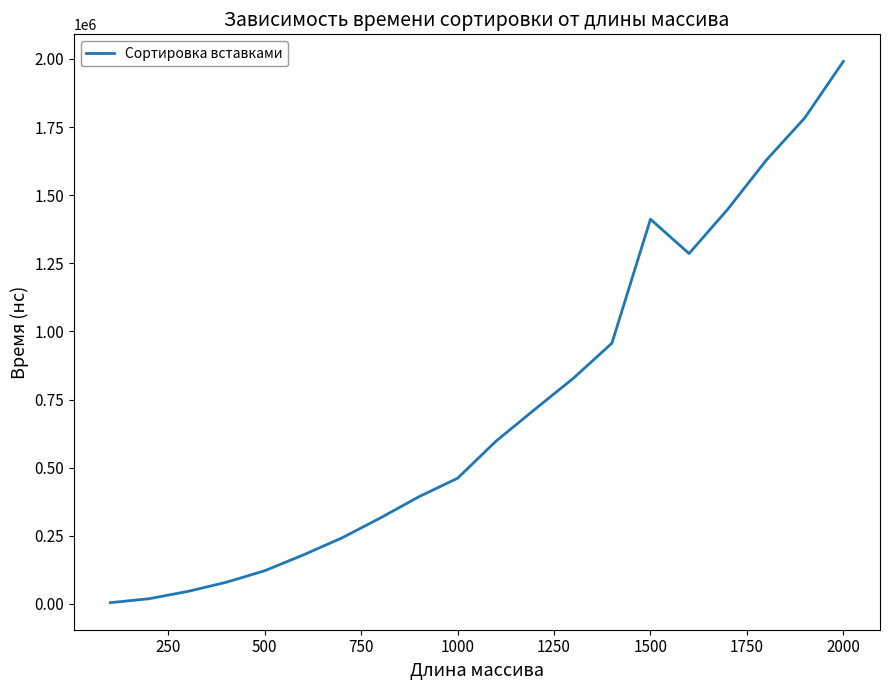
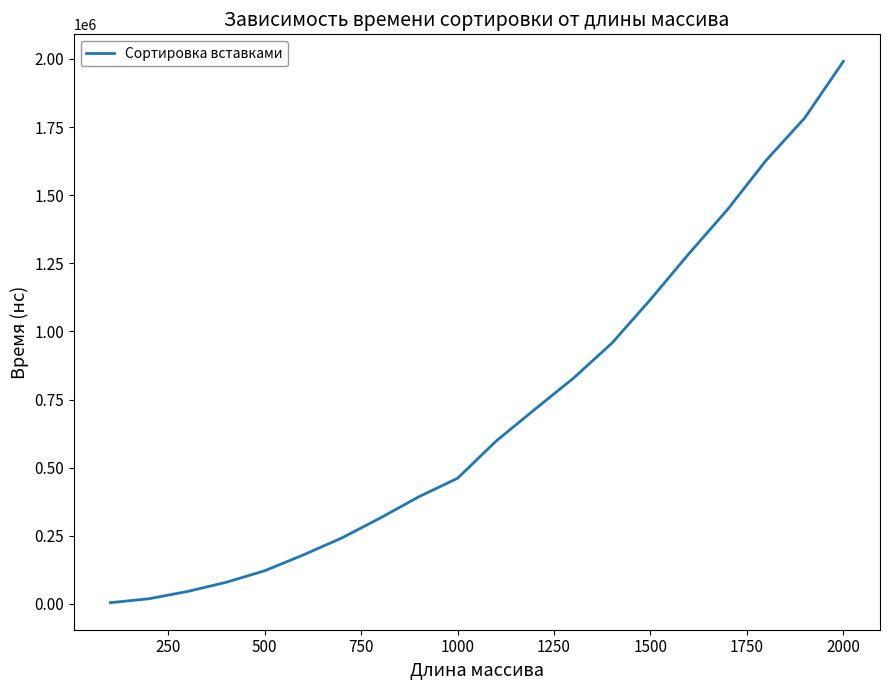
  {
    "500": 120000,
    "1000": 460000,
-   "1500": 1410000,
+   "1500": 1120000,
    "2000": 1990000
  }
